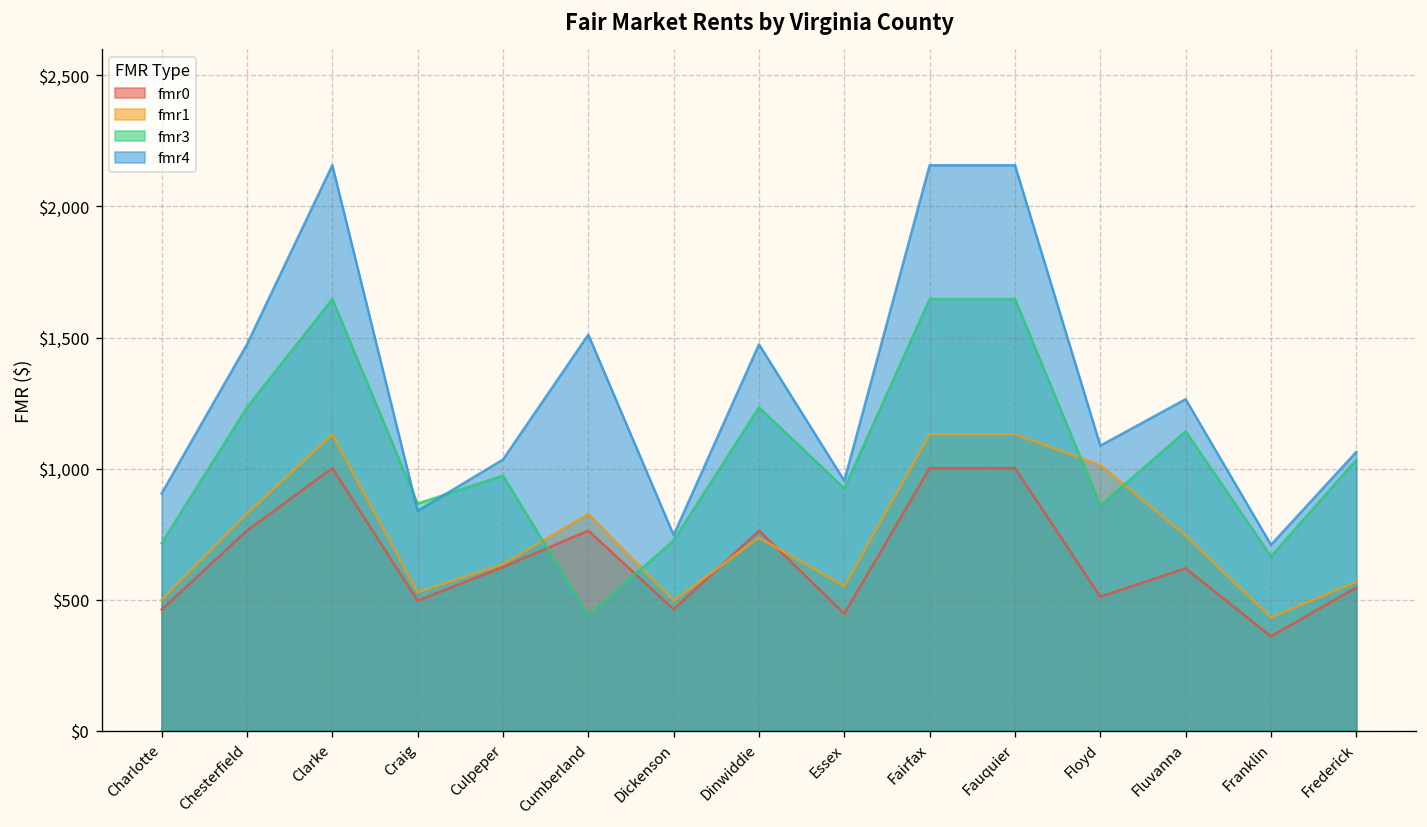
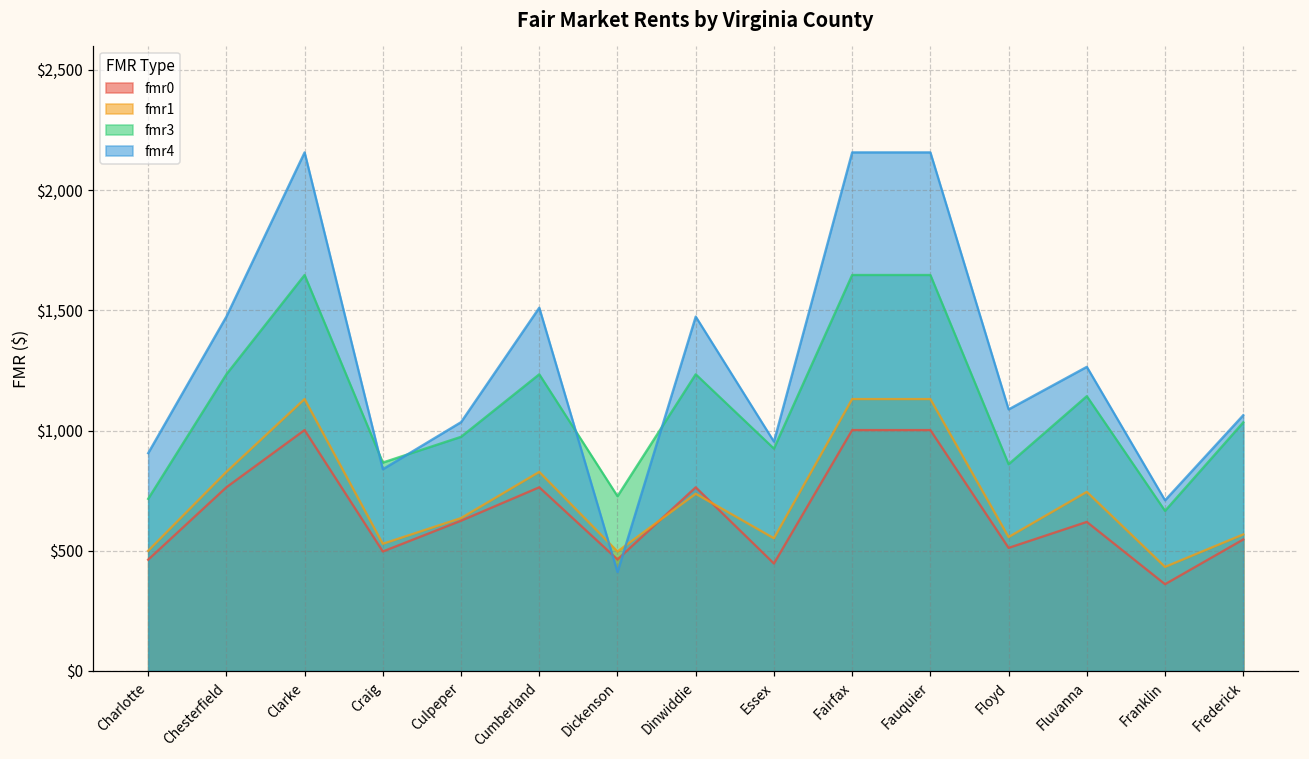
  {
    "fmr0": {
      "Charlotte": "$460",
      "Chesterfield": "$760",
      "Clarke": "$1,000",
      "Craig": "$500",
      "Cumberland": "$760",
      "Dickenson": "$460",
      "Dinwiddie": "$760",
      "Essex": "$450",
      "Fairfax": "$1,000",
      "Fauquier": "$1,000",
      "Floyd": "$510",
      "Fluvanna": "$620",
      "Franklin": "$360",
      "Frederick": "$550"
    },
    "fmr1": {
      "Charlotte": "$500",
      "Chesterfield": "$830",
      "Clarke": "$1,130",
      "Craig": "$530",
      "Cumberland": "$830",
      "Dickenson": "$500",
      "Dinwiddie": "$740",
      "Essex": "$550",
      "Fairfax": "$1,130",
      "Fauquier": "$1,130",
-     "Floyd": "$1,010",
+     "Floyd": "$560",
      "Fluvanna": "$750",
      "Franklin": "$430",
      "Frederick": "$570"
    },
    "fmr3": {
      "Charlotte": "$720",
      "Chesterfield": "$1,230",
      "Clarke": "$1,650",
      "Craig": "$870",
      "Culpeper": "$970",
-     "Cumberland": "$440",
+     "Cumberland": "$1,230",
      "Dickenson": "$730",
      "Dinwiddie": "$1,230",
      "Essex": "$930",
      "Fairfax": "$1,650",
      "Fauquier": "$1,650",
      "Floyd": "$860",
      "Fluvanna": "$1,140",
      "Franklin": "$670",
      "Frederick": "$1,030"
    },
    "fmr4": {
      "Charlotte": "$910",
      "Chesterfield": "$1,470",
      "Clarke": "$2,160",
      "Craig": "$840",
      "Culpeper": "$1,040",
      "Cumberland": "$1,510",
-     "Dickenson": "$750",
+     "Dickenson": "$410",
      "Dinwiddie": "$1,470",
      "Essex": "$950",
      "Fairfax": "$2,160",
      "Fauquier": "$2,160",
      "Floyd": "$1,090",
      "Fluvanna": "$1,270",
      "Franklin": "$710",
      "Frederick": "$1,060"
    }
  }
